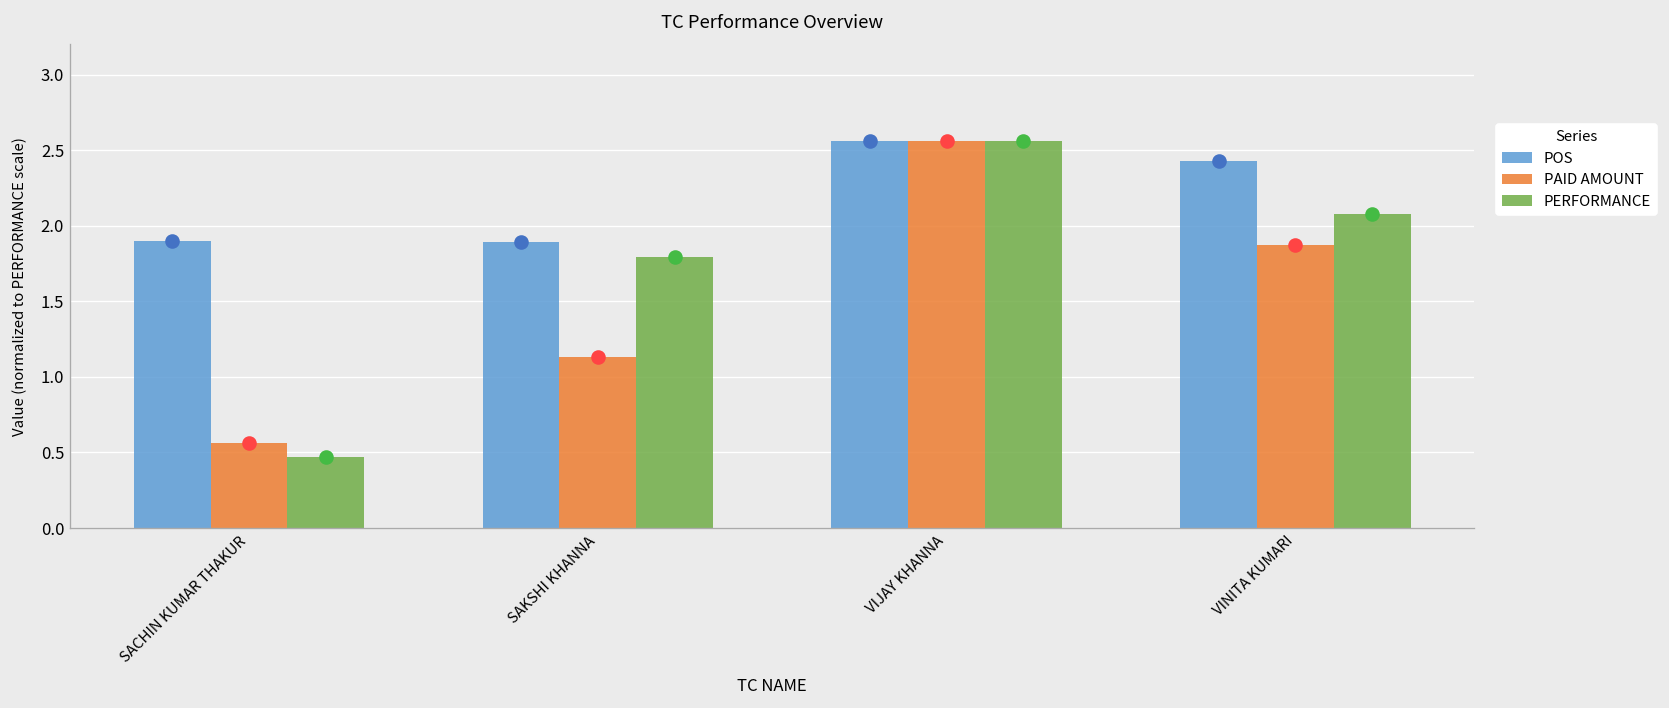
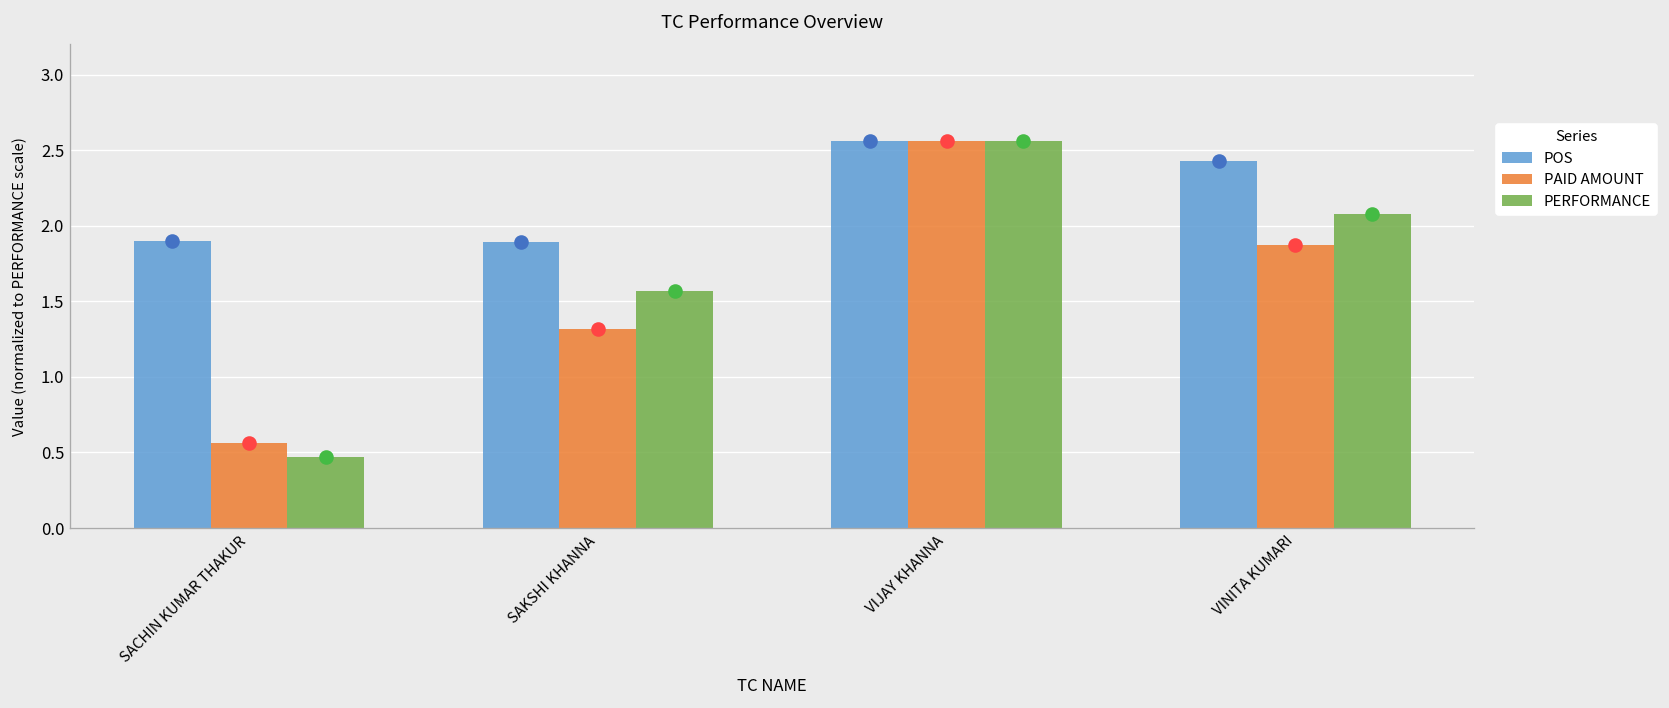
  {
    "POS": {
      "SACHIN KUMAR THAKUR": 1.90,
      "SAKSHI KHANNA": 1.89,
      "VIJAY KHANNA": 2.56,
      "VINITA KUMARI": 2.43
    },
    "PAID AMOUNT": {
      "SACHIN KUMAR THAKUR": 0.56,
-     "SAKSHI KHANNA": 1.13,
+     "SAKSHI KHANNA": 1.32,
      "VIJAY KHANNA": 2.56,
      "VINITA KUMARI": 1.87
    },
    "PERFORMANCE": {
      "SACHIN KUMAR THAKUR": 0.47,
-     "SAKSHI KHANNA": 1.79,
+     "SAKSHI KHANNA": 1.57,
      "VIJAY KHANNA": 2.56,
      "VINITA KUMARI": 2.08
    }
  }
